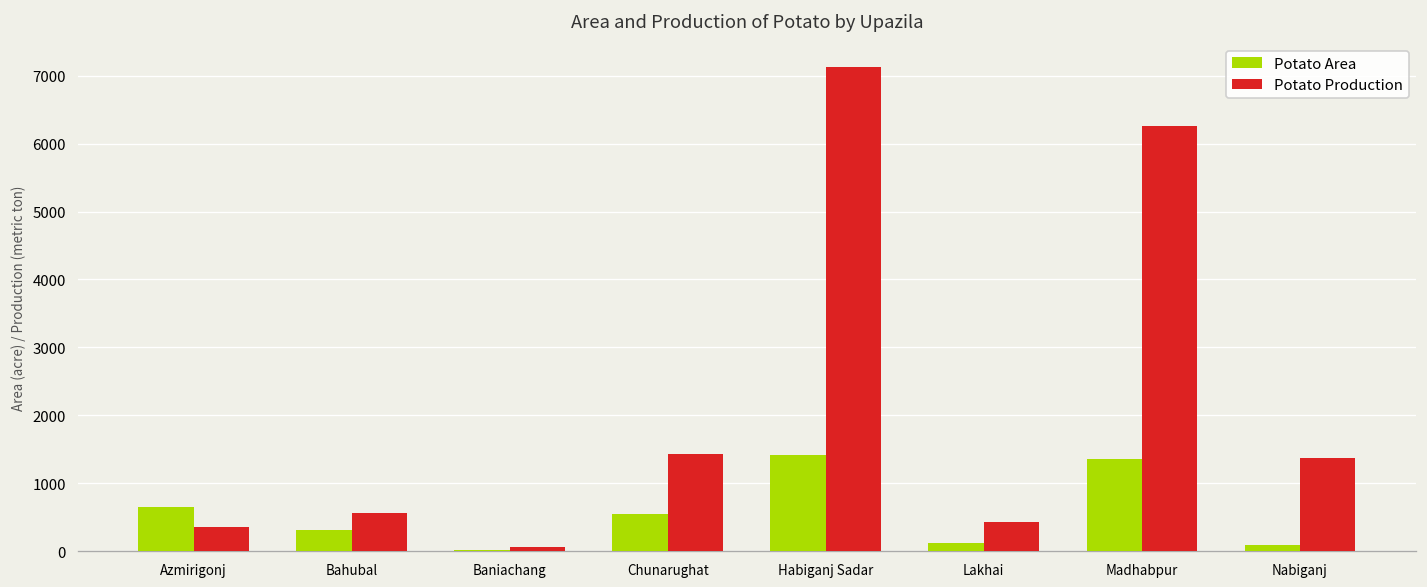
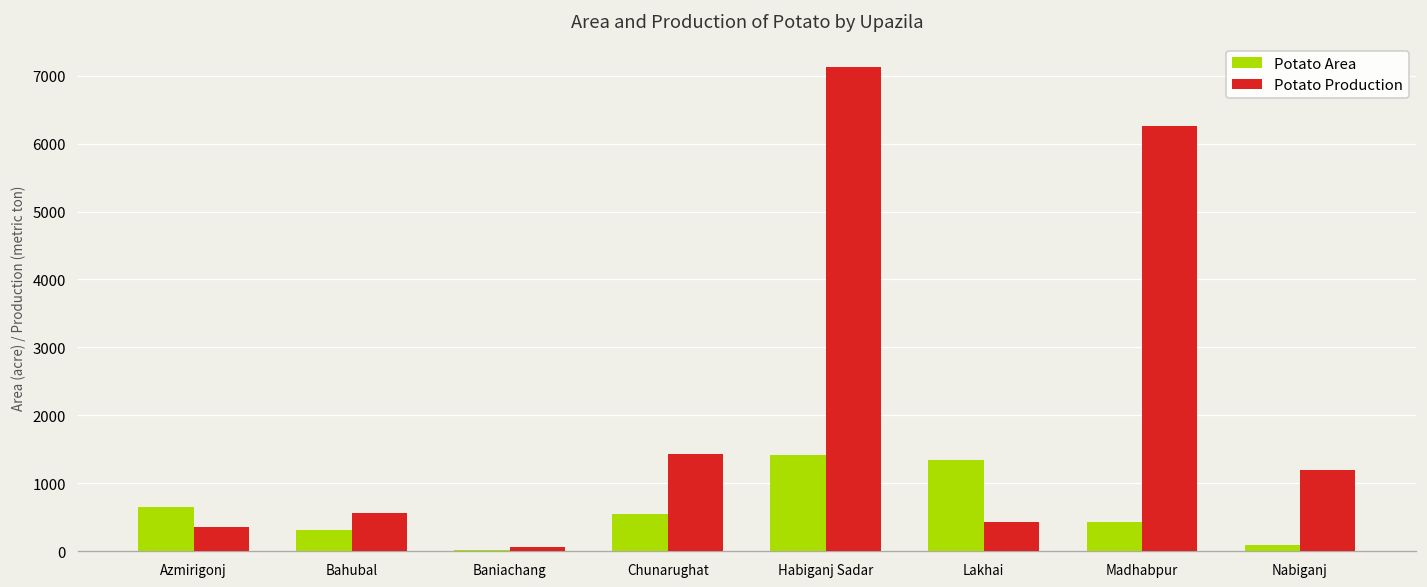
  {
    "Potato Area": {
      "Azmirigonj": 700,
      "Bahubal": 300,
      "Chunarughat": 500,
      "Habiganj Sadar": 1400,
-     "Lakhai": 100,
-     "Madhabpur": 1400,
+     "Lakhai": 1400,
+     "Madhabpur": 400,
      "Nabiganj": 100
    },
    "Potato Production": {
      "Azmirigonj": 400,
      "Bahubal": 600,
      "Baniachang": 100,
      "Chunarughat": 1400,
      "Habiganj Sadar": 7100,
      "Lakhai": 400,
      "Madhabpur": 6300,
-     "Nabiganj": 1400
+     "Nabiganj": 1200
    }
  }
